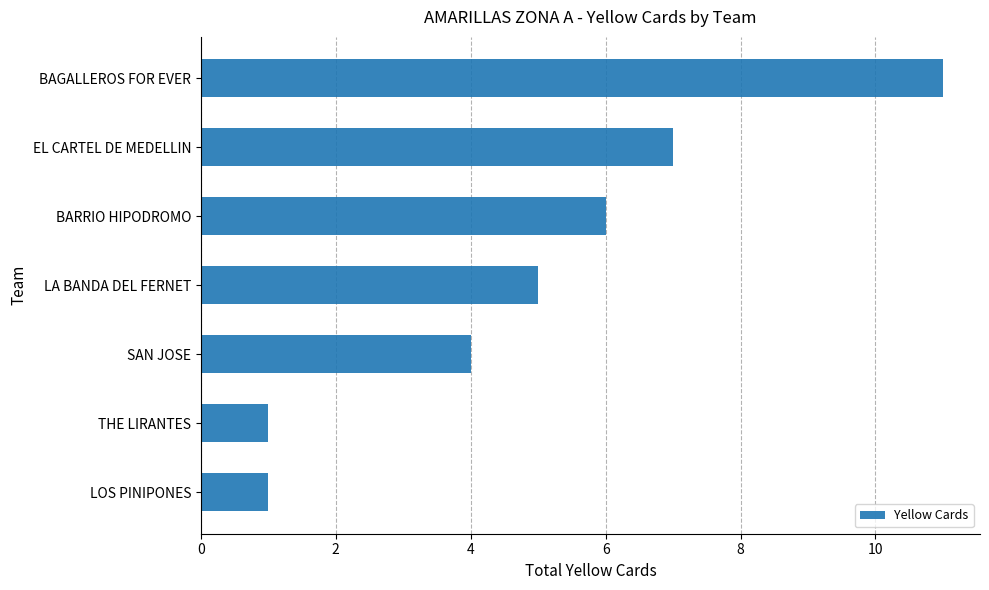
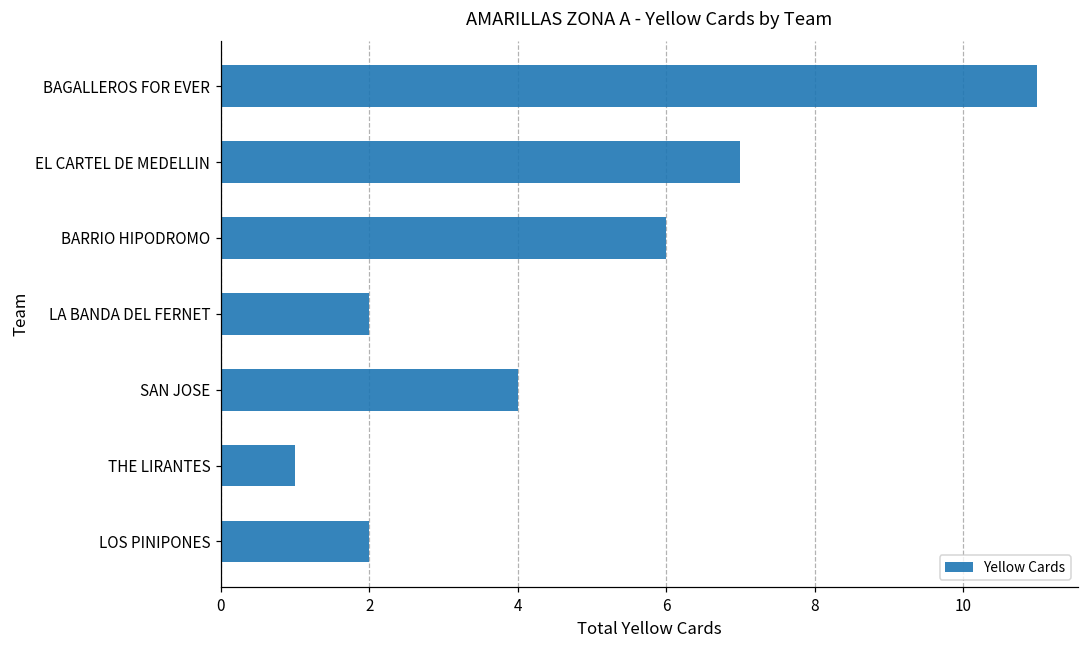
  {
    "BAGALLEROS FOR EVER": 11,
    "EL CARTEL DE MEDELLIN": 7,
    "BARRIO HIPODROMO": 6,
-   "LA BANDA DEL FERNET": 5,
+   "LA BANDA DEL FERNET": 2,
    "SAN JOSE": 4,
    "THE LIRANTES": 1,
-   "LOS PINIPONES": 1
+   "LOS PINIPONES": 2
  }
